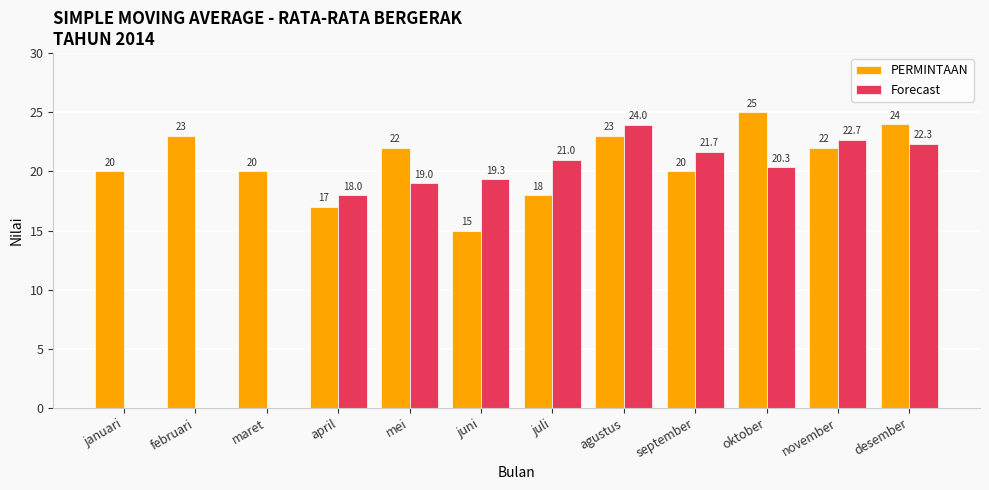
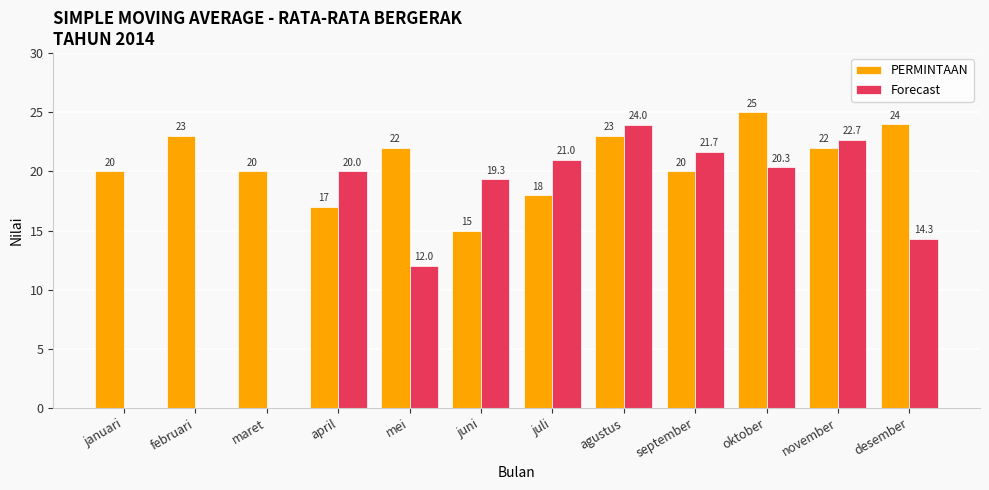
  {
    "PERMINTAAN": {
      "januari": 20,
      "februari": 23,
      "maret": 20,
      "april": 17,
      "mei": 22,
      "juni": 15,
      "juli": 18,
      "agustus": 23,
      "september": 20,
      "oktober": 25,
      "november": 22,
      "desember": 24
    },
    "Forecast": {
-     "april": 18.0,
-     "mei": 19.0,
+     "april": 20.0,
+     "mei": 12.0,
      "juni": 19.3,
      "juli": 21.0,
      "agustus": 24.0,
      "september": 21.7,
      "oktober": 20.3,
      "november": 22.7,
-     "desember": 22.3
+     "desember": 14.3
    }
  }
